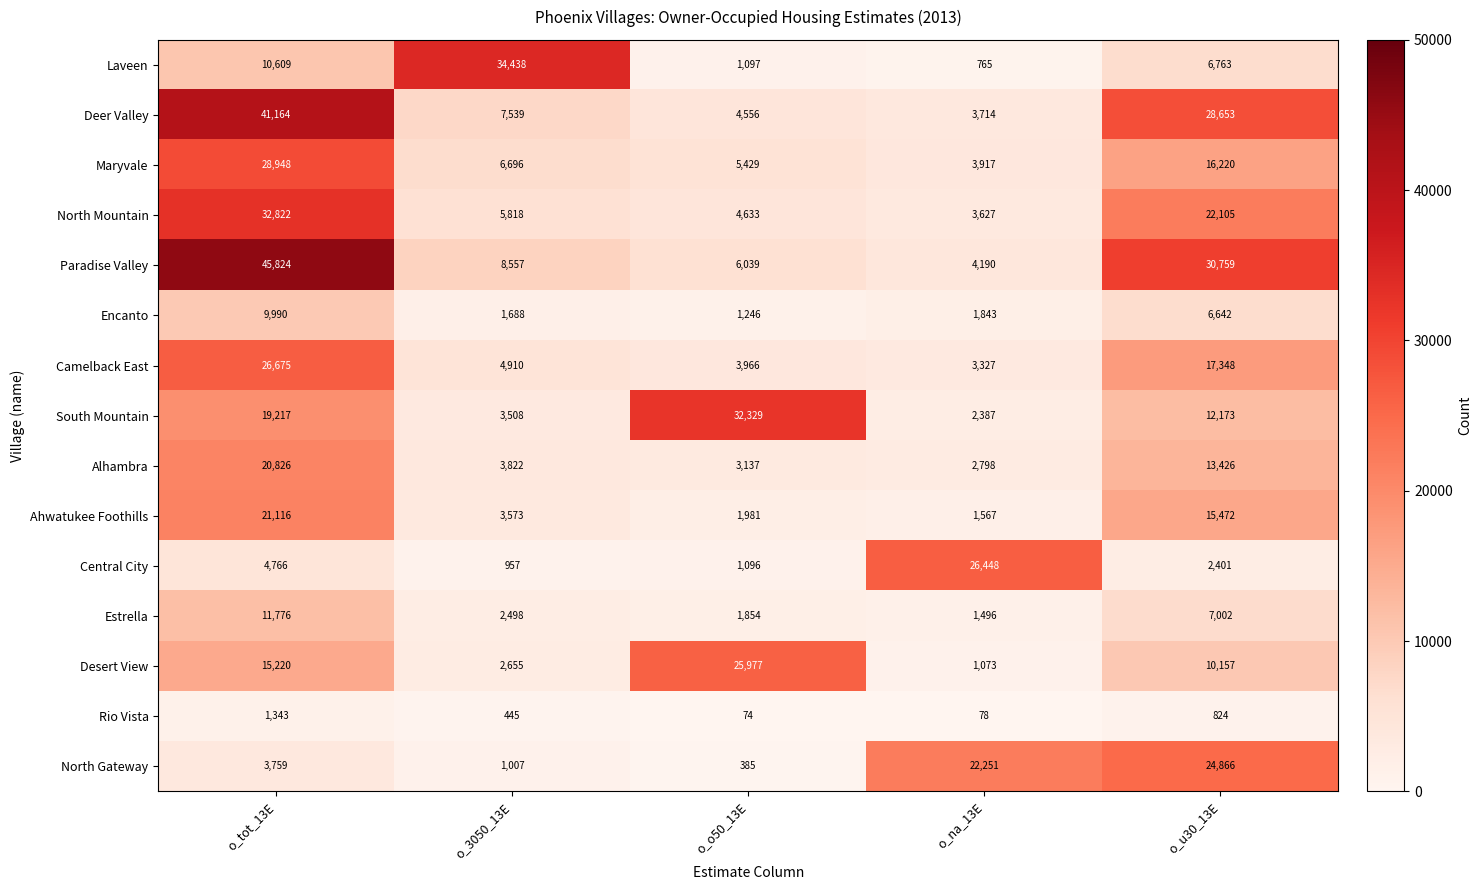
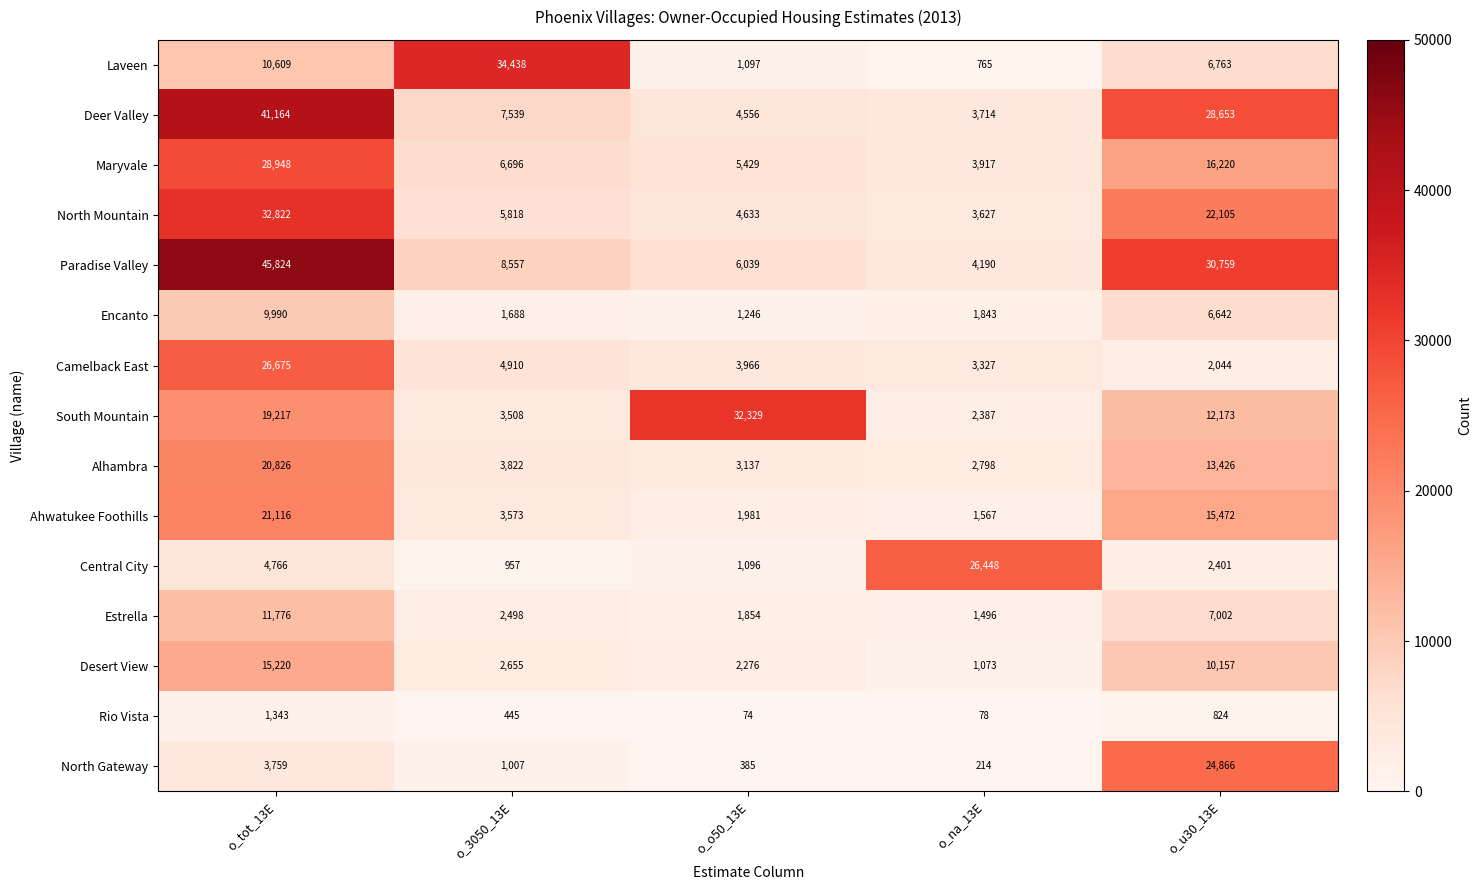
  {
    "Laveen": {
      "o_tot_13E": "10,609",
      "o_3050_13E": "34,438",
      "o_o50_13E": "1,097",
      "o_na_13E": "765",
      "o_u30_13E": "6,763"
    },
    "Deer Valley": {
      "o_tot_13E": "41,164",
      "o_3050_13E": "7,539",
      "o_o50_13E": "4,556",
      "o_na_13E": "3,714",
      "o_u30_13E": "28,653"
    },
    "Maryvale": {
      "o_tot_13E": "28,948",
      "o_3050_13E": "6,696",
      "o_o50_13E": "5,429",
      "o_na_13E": "3,917",
      "o_u30_13E": "16,220"
    },
    "North Mountain": {
      "o_tot_13E": "32,822",
      "o_3050_13E": "5,818",
      "o_o50_13E": "4,633",
      "o_na_13E": "3,627",
      "o_u30_13E": "22,105"
    },
    "Paradise Valley": {
      "o_tot_13E": "45,824",
      "o_3050_13E": "8,557",
      "o_o50_13E": "6,039",
      "o_na_13E": "4,190",
      "o_u30_13E": "30,759"
    },
    "Encanto": {
      "o_tot_13E": "9,990",
      "o_3050_13E": "1,688",
      "o_o50_13E": "1,246",
      "o_na_13E": "1,843",
      "o_u30_13E": "6,642"
    },
    "Camelback East": {
      "o_tot_13E": "26,675",
      "o_3050_13E": "4,910",
      "o_o50_13E": "3,966",
      "o_na_13E": "3,327",
-     "o_u30_13E": "17,348"
+     "o_u30_13E": "2,044"
    },
    "South Mountain": {
      "o_tot_13E": "19,217",
      "o_3050_13E": "3,508",
      "o_o50_13E": "32,329",
      "o_na_13E": "2,387",
      "o_u30_13E": "12,173"
    },
    "Alhambra": {
      "o_tot_13E": "20,826",
      "o_3050_13E": "3,822",
      "o_o50_13E": "3,137",
      "o_na_13E": "2,798",
      "o_u30_13E": "13,426"
    },
    "Ahwatukee Foothills": {
      "o_tot_13E": "21,116",
      "o_3050_13E": "3,573",
      "o_o50_13E": "1,981",
      "o_na_13E": "1,567",
      "o_u30_13E": "15,472"
    },
    "Central City": {
      "o_tot_13E": "4,766",
      "o_3050_13E": "957",
      "o_o50_13E": "1,096",
      "o_na_13E": "26,448",
      "o_u30_13E": "2,401"
    },
    "Estrella": {
      "o_tot_13E": "11,776",
      "o_3050_13E": "2,498",
      "o_o50_13E": "1,854",
      "o_na_13E": "1,496",
      "o_u30_13E": "7,002"
    },
    "Desert View": {
      "o_tot_13E": "15,220",
      "o_3050_13E": "2,655",
-     "o_o50_13E": "25,977",
+     "o_o50_13E": "2,276",
      "o_na_13E": "1,073",
      "o_u30_13E": "10,157"
    },
    "Rio Vista": {
      "o_tot_13E": "1,343",
      "o_3050_13E": "445",
      "o_o50_13E": "74",
      "o_na_13E": "78",
      "o_u30_13E": "824"
    },
    "North Gateway": {
      "o_tot_13E": "3,759",
      "o_3050_13E": "1,007",
      "o_o50_13E": "385",
-     "o_na_13E": "22,251",
+     "o_na_13E": "214",
      "o_u30_13E": "24,866"
    }
  }
